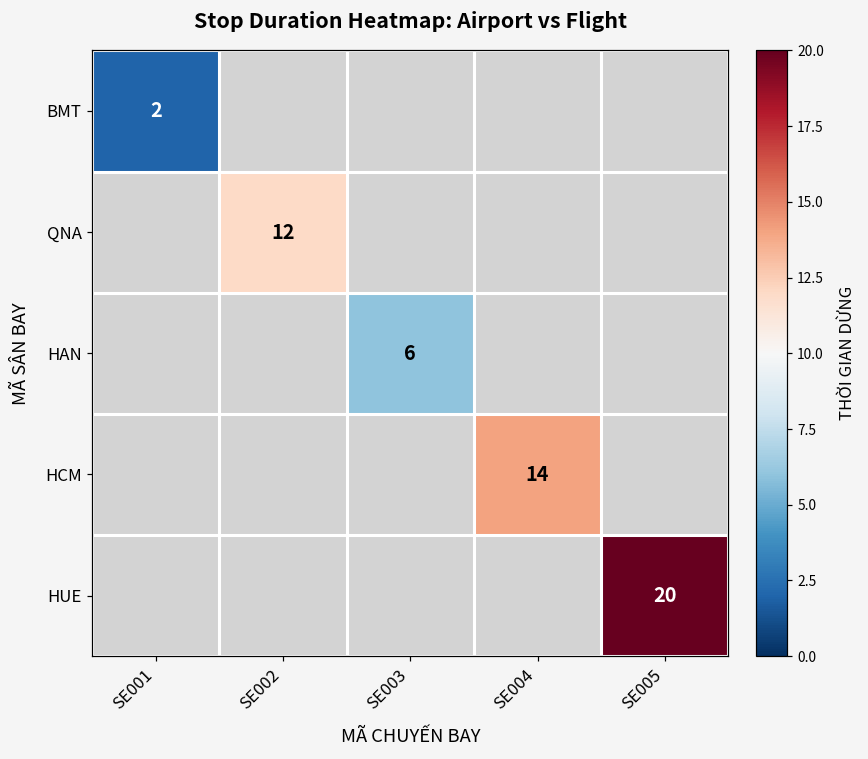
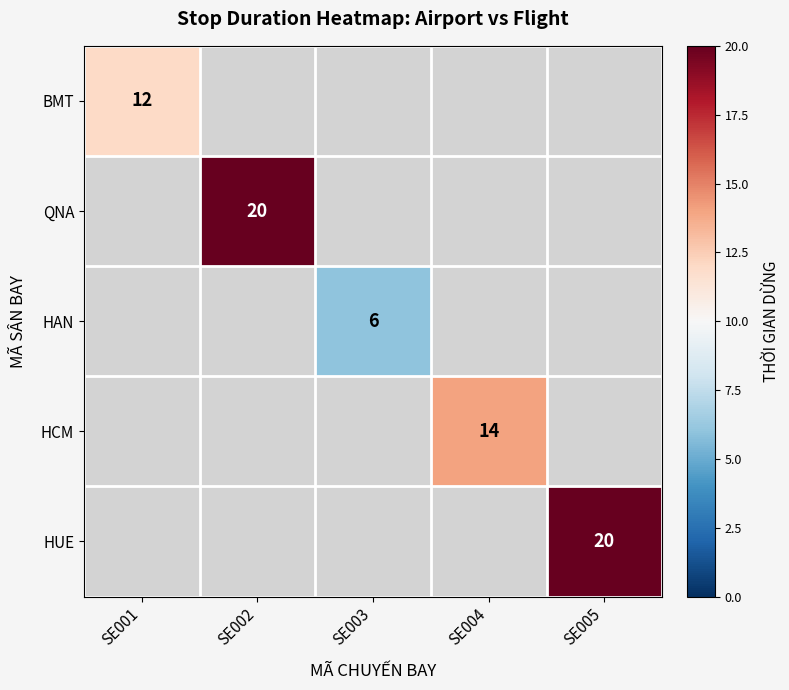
  {
    "BMT": {
-     "SE001": 2
+     "SE001": 12
    },
    "QNA": {
-     "SE002": 12
+     "SE002": 20
    },
    "HAN": {
      "SE003": 6
    },
    "HCM": {
      "SE004": 14
    },
    "HUE": {
      "SE005": 20
    }
  }
